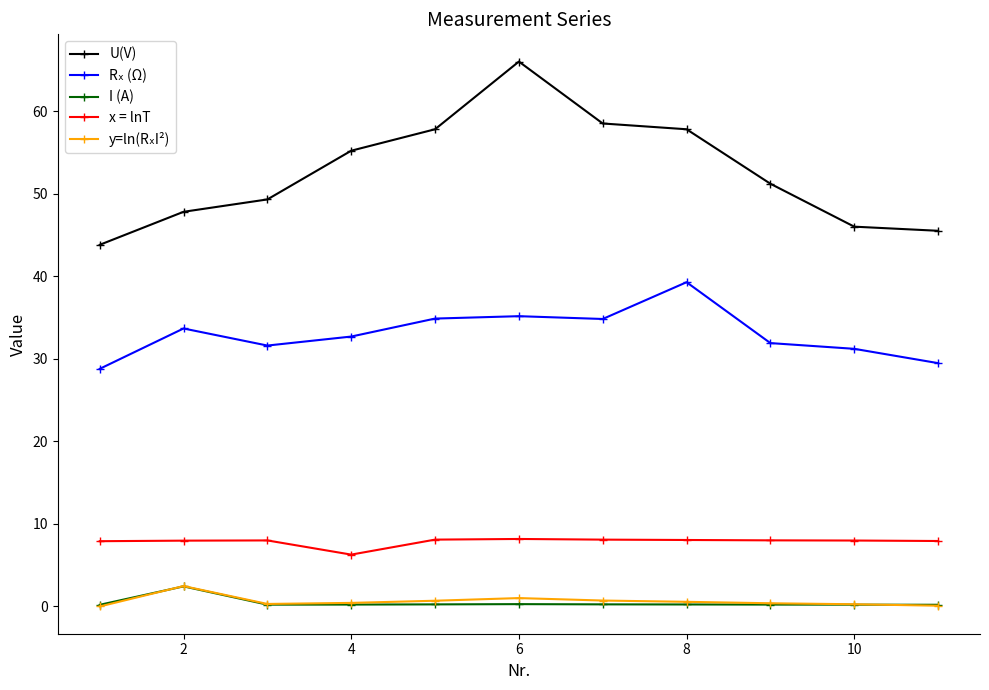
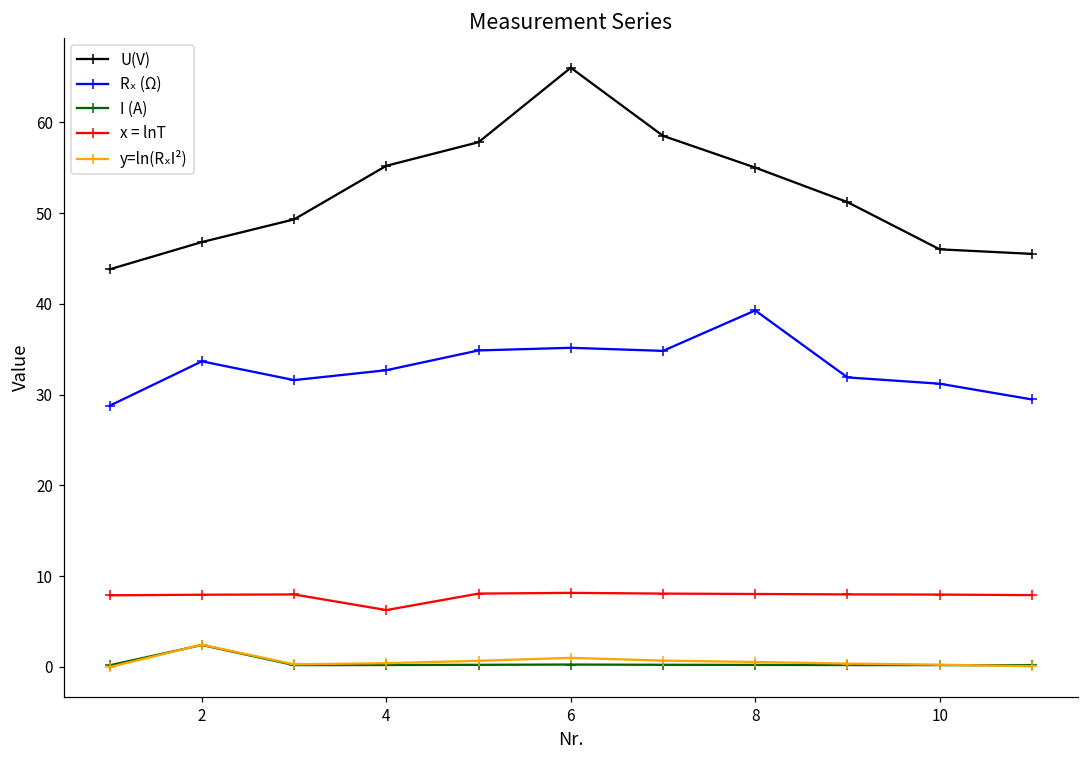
  {
    "U(V)": {
-     "2": 48,
+     "2": 47,
      "4": 55,
      "6": 66,
-     "8": 58,
+     "8": 55,
      "10": 46
    },
    "Rₓ (Ω)": {
      "2": 34,
      "4": 33,
      "6": 35,
      "8": 39,
      "10": 31
    },
    "I (A)": {
      "6": 0,
      "8": 0
    },
    "x = lnT": {
      "2": 8,
      "4": 6,
      "6": 8,
      "8": 8,
      "10": 8
    },
    "y=ln(RₓI²)": {
      "6": 1,
      "8": 1
    }
  }
